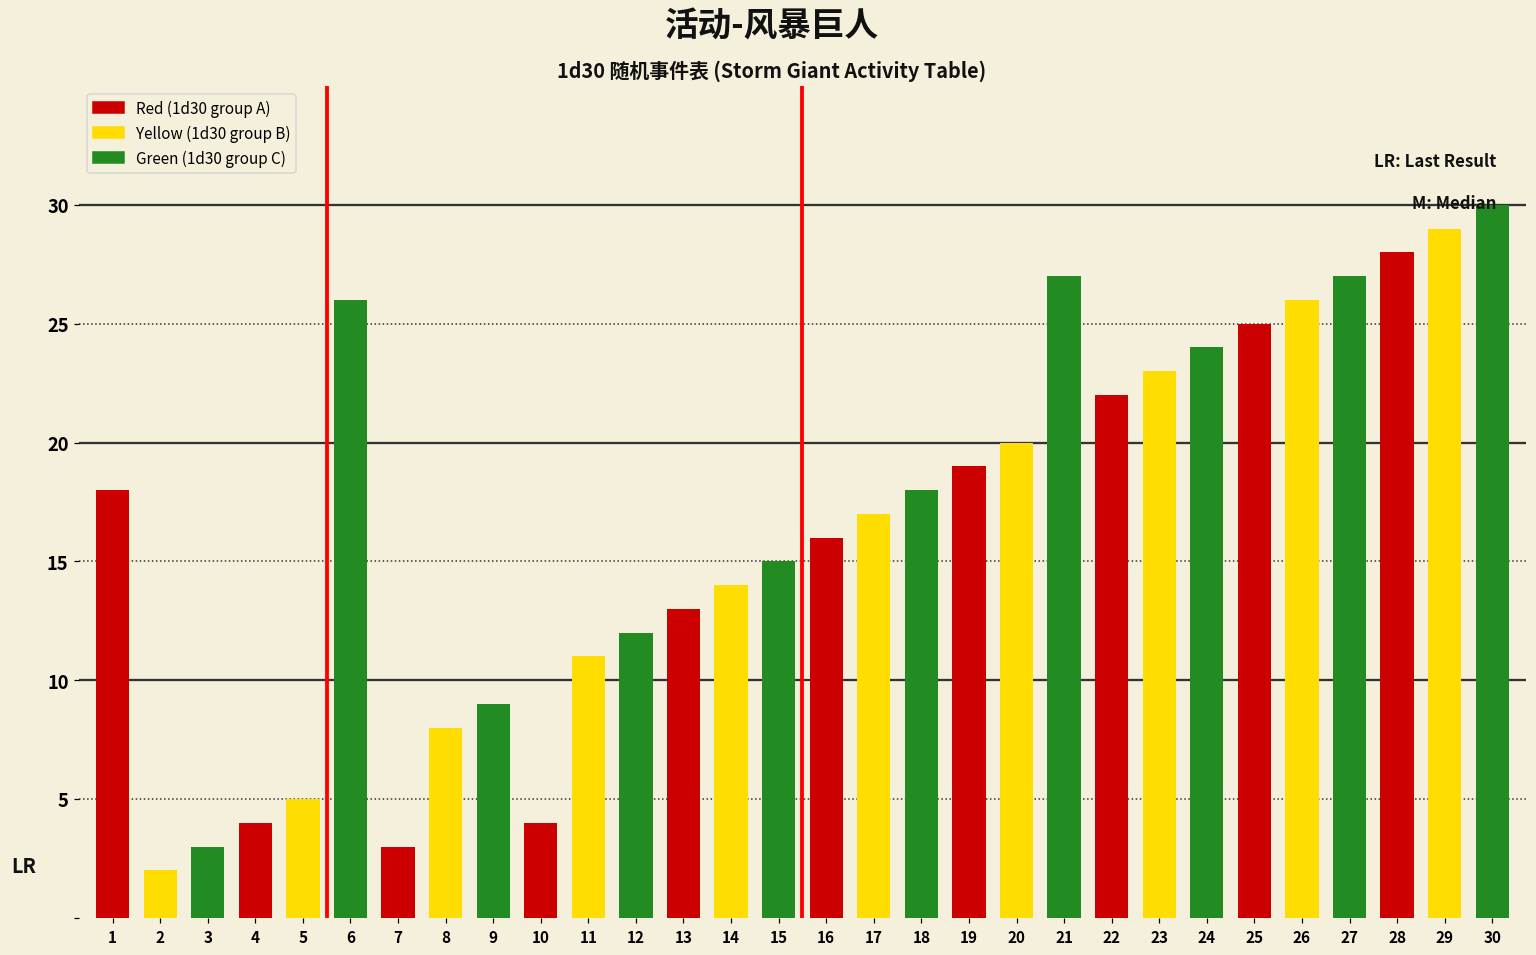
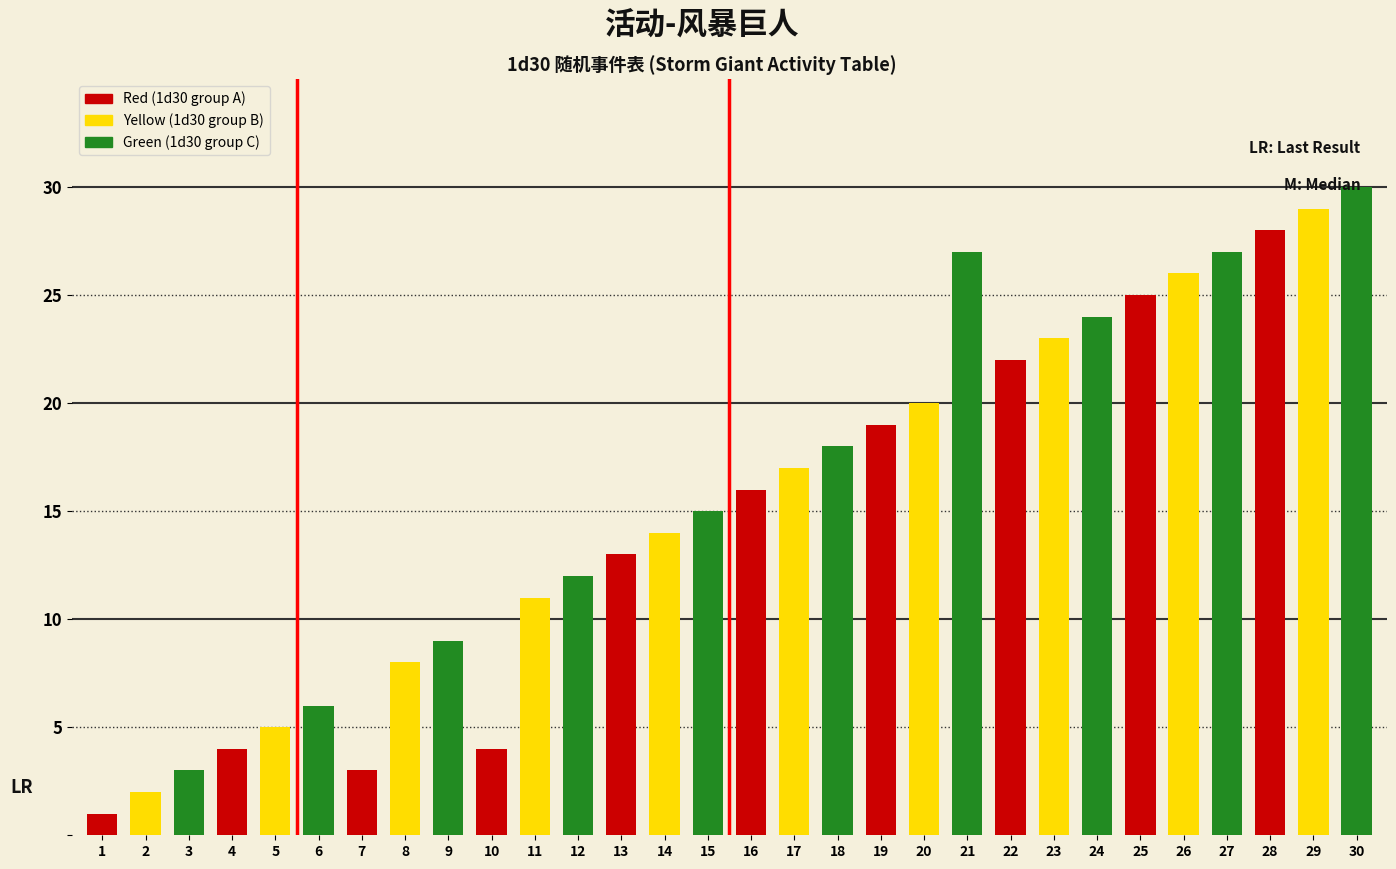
  {
-   "1": 18,
+   "1": 1,
    "2": 2,
    "3": 3,
    "4": 4,
    "5": 5,
-   "6": 26,
+   "6": 6,
    "7": 3,
    "8": 8,
    "9": 9,
    "10": 4,
    "11": 11,
    "12": 12,
    "13": 13,
    "14": 14,
    "15": 15,
    "16": 16,
    "17": 17,
    "18": 18,
    "19": 19,
    "20": 20,
    "21": 27,
    "22": 22,
    "23": 23,
    "24": 24,
    "25": 25,
    "26": 26,
    "27": 27,
    "28": 28,
    "29": 29,
    "30": 30
  }
